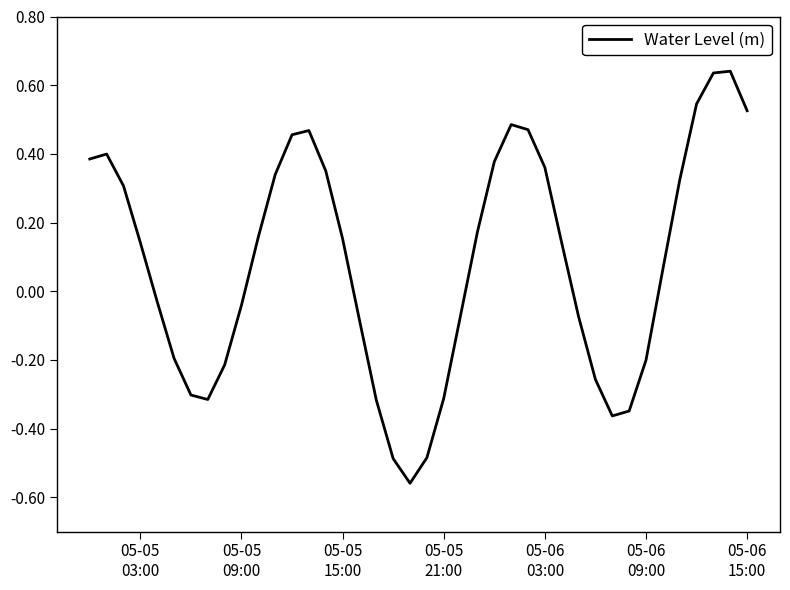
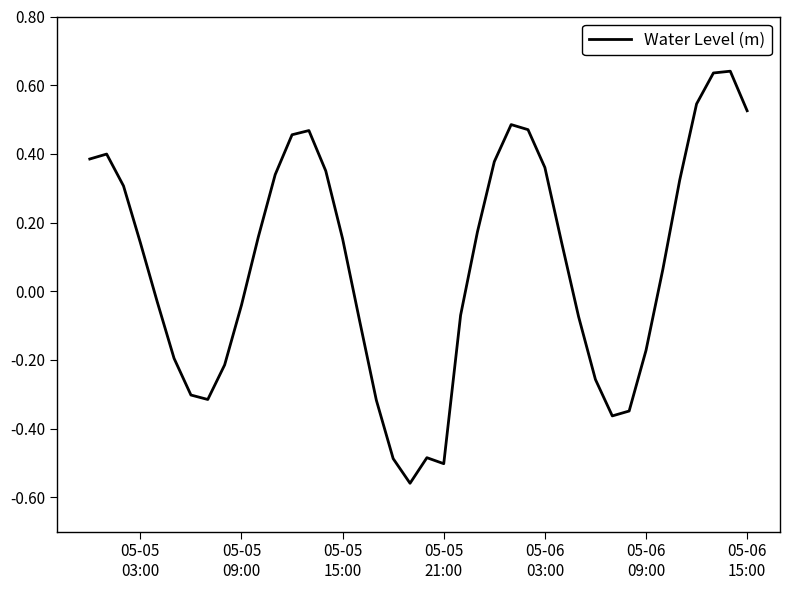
  {
    "05-05 03:00": 0.14,
    "05-05 09:00": -0.04,
    "05-05 15:00": 0.15,
-   "05-05 21:00": -0.31,
+   "05-05 21:00": -0.50,
    "05-06 03:00": 0.36,
-   "05-06 09:00": -0.20,
+   "05-06 09:00": -0.17,
    "05-06 15:00": 0.53
  }
